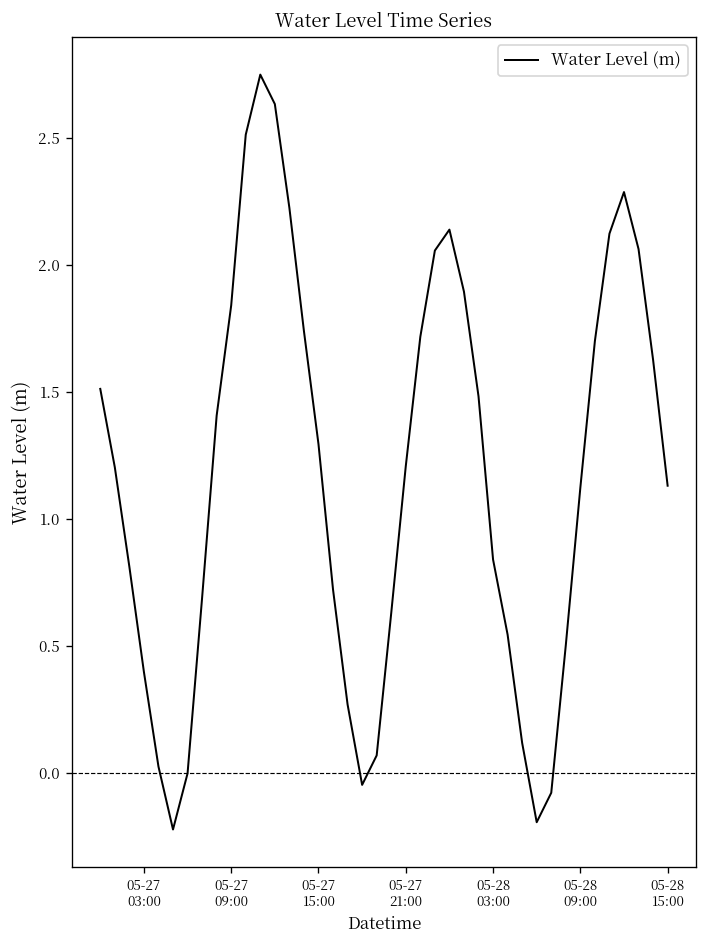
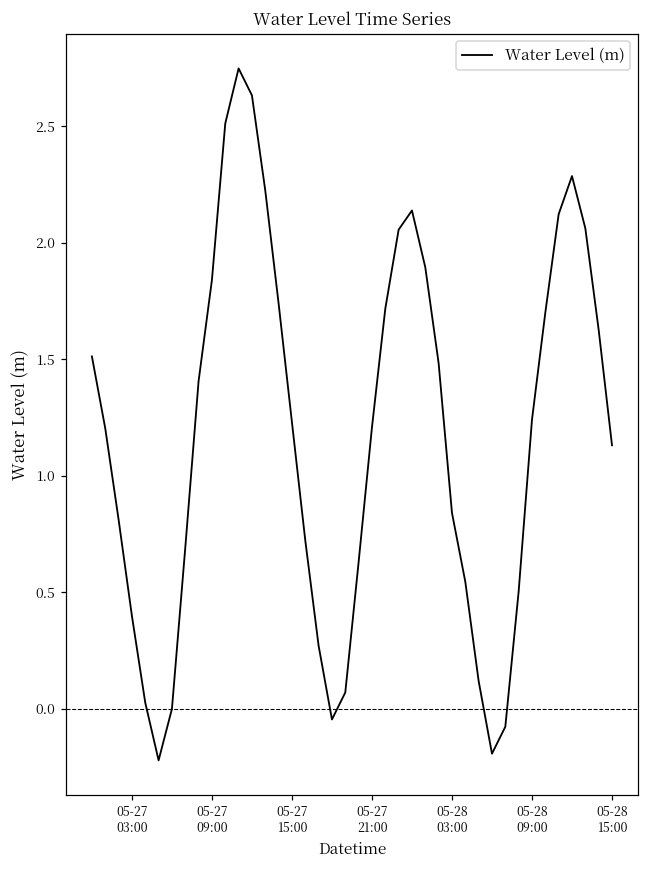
  {
    "05-27 03:00": 0.40,
    "05-27 09:00": 1.84,
-   "05-27 15:00": 1.29,
+   "05-27 15:00": 1.23,
    "05-27 21:00": 1.21,
    "05-28 03:00": 0.84,
-   "05-28 09:00": 1.12,
+   "05-28 09:00": 1.24,
    "05-28 15:00": 1.13
  }
